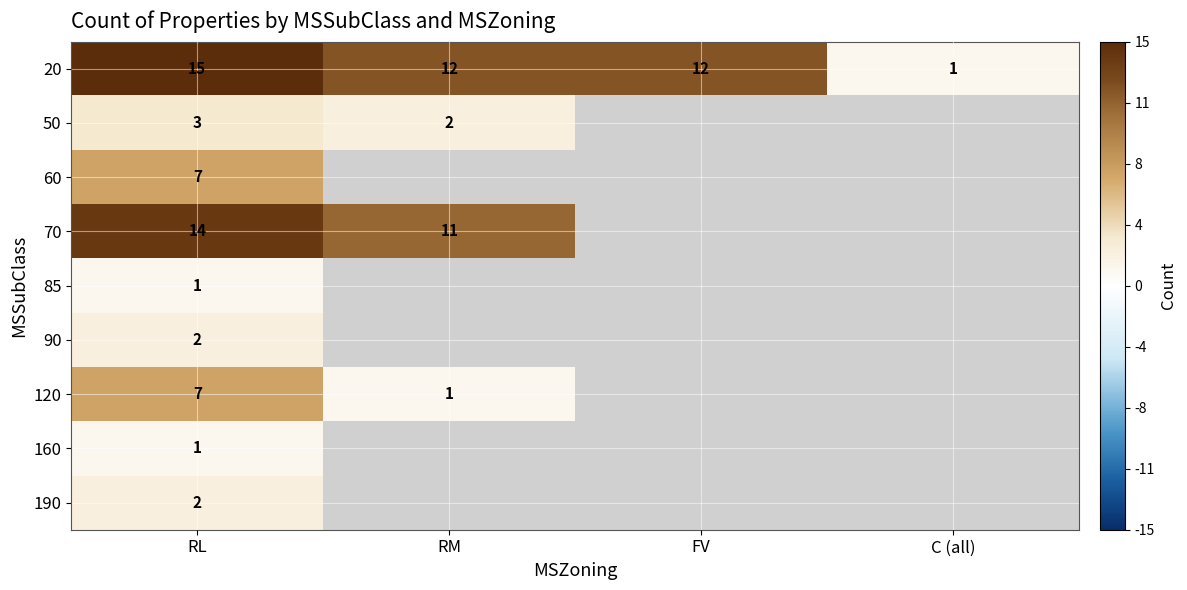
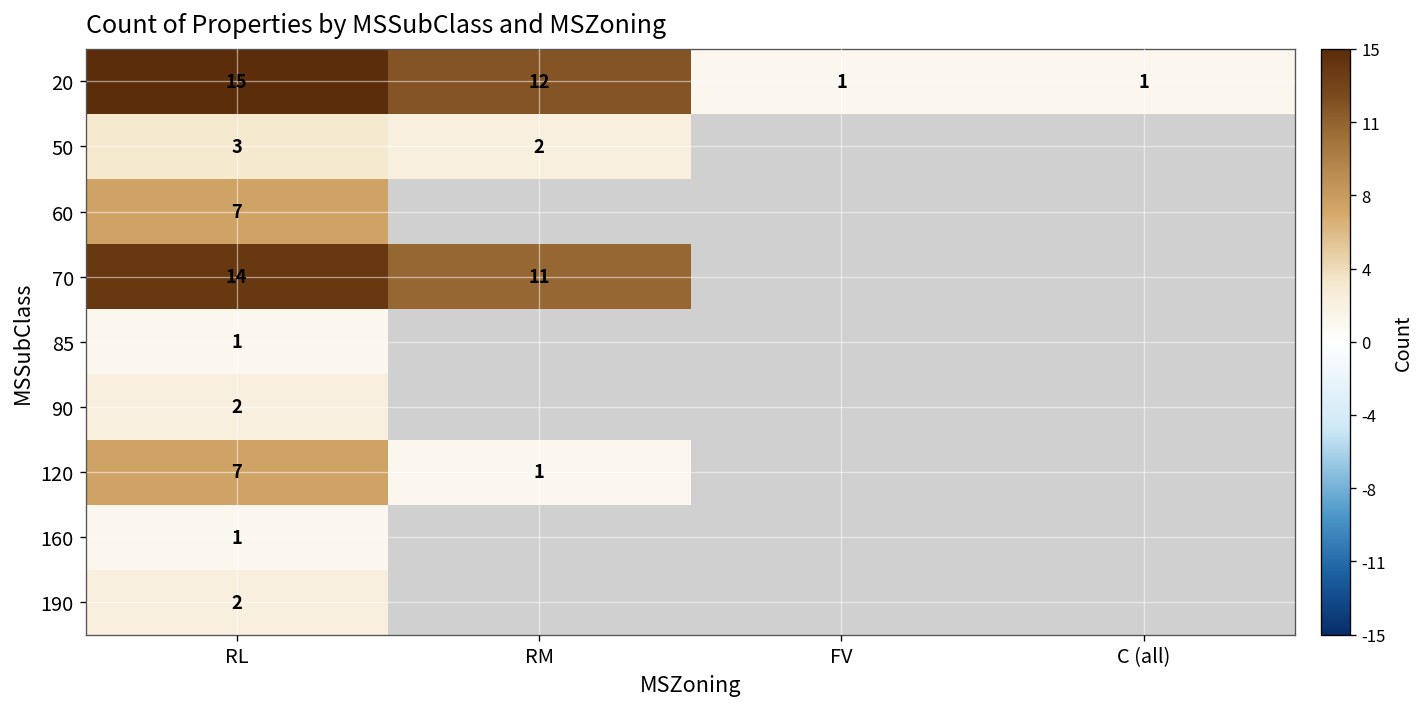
  {
    "20": {
      "RL": 15,
      "RM": 12,
-     "FV": 12,
+     "FV": 1,
      "C (all)": 1
    },
    "50": {
      "RL": 3,
      "RM": 2
    },
    "60": {
      "RL": 7
    },
    "70": {
      "RL": 14,
      "RM": 11
    },
    "85": {
      "RL": 1
    },
    "90": {
      "RL": 2
    },
    "120": {
      "RL": 7,
      "RM": 1
    },
    "160": {
      "RL": 1
    },
    "190": {
      "RL": 2
    }
  }
